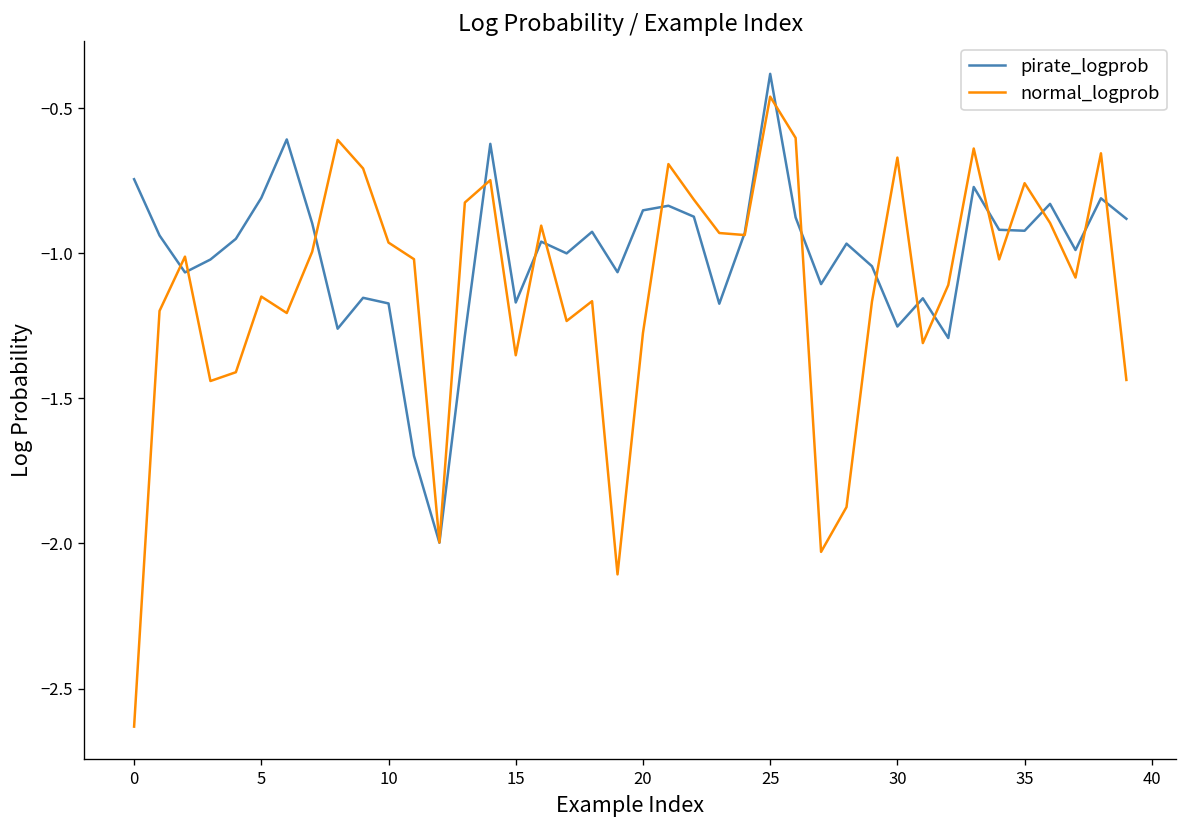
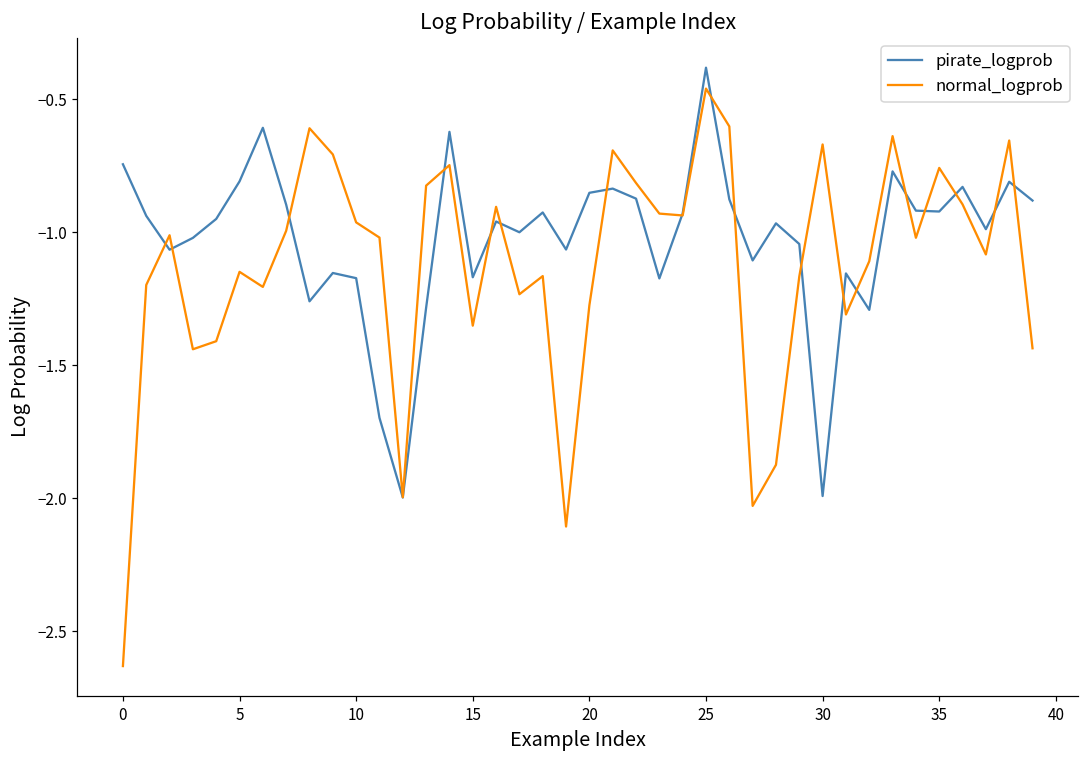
  {
    "pirate_logprob": {
      "0": -0.74,
      "5": -0.81,
      "10": -1.17,
      "15": -1.17,
      "20": -0.85,
      "25": -0.38,
-     "30": -1.25,
+     "30": -1.99,
      "35": -0.92
    },
    "normal_logprob": {
      "0": -2.63,
      "5": -1.15,
      "10": -0.96,
      "15": -1.35,
      "20": -1.27,
      "25": -0.46,
      "30": -0.67,
      "35": -0.76
    }
  }
